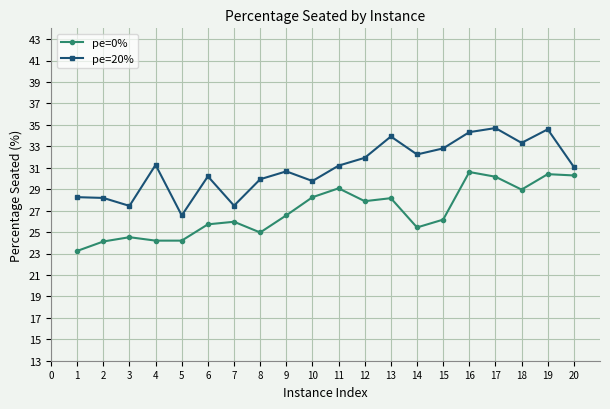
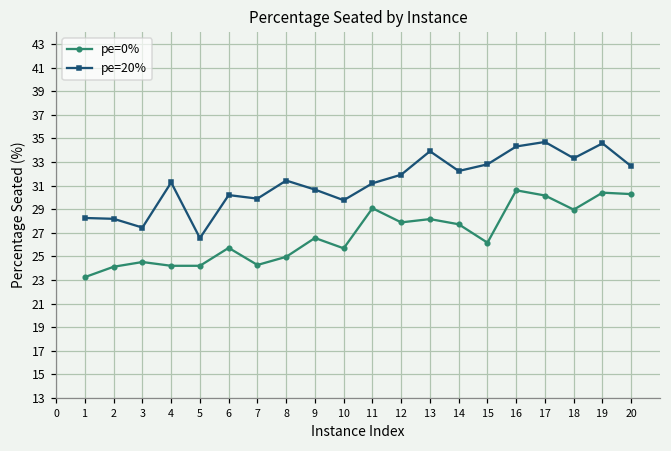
  {
    "pe=0%": {
      "1": 23.2,
      "2": 24.1,
      "3": 24.5,
      "4": 24.2,
      "5": 24.2,
      "6": 25.7,
-     "7": 26.0,
+     "7": 24.3,
      "8": 25.0,
      "9": 26.6,
-     "10": 28.2,
+     "10": 25.7,
      "11": 29.1,
      "12": 27.9,
      "13": 28.2,
-     "14": 25.4,
+     "14": 27.7,
      "15": 26.2,
      "16": 30.6,
      "17": 30.2,
      "18": 29.0,
      "19": 30.4,
      "20": 30.3
    },
    "pe=20%": {
      "1": 28.3,
      "2": 28.2,
      "3": 27.4,
      "4": 31.3,
      "5": 26.5,
      "6": 30.2,
-     "7": 27.5,
-     "8": 29.9,
+     "7": 29.9,
+     "8": 31.4,
      "9": 30.7,
      "10": 29.8,
      "11": 31.2,
      "12": 31.9,
      "13": 33.9,
      "14": 32.2,
      "15": 32.8,
      "16": 34.3,
      "17": 34.7,
      "18": 33.3,
      "19": 34.6,
-     "20": 31.1
+     "20": 32.6
    }
  }
